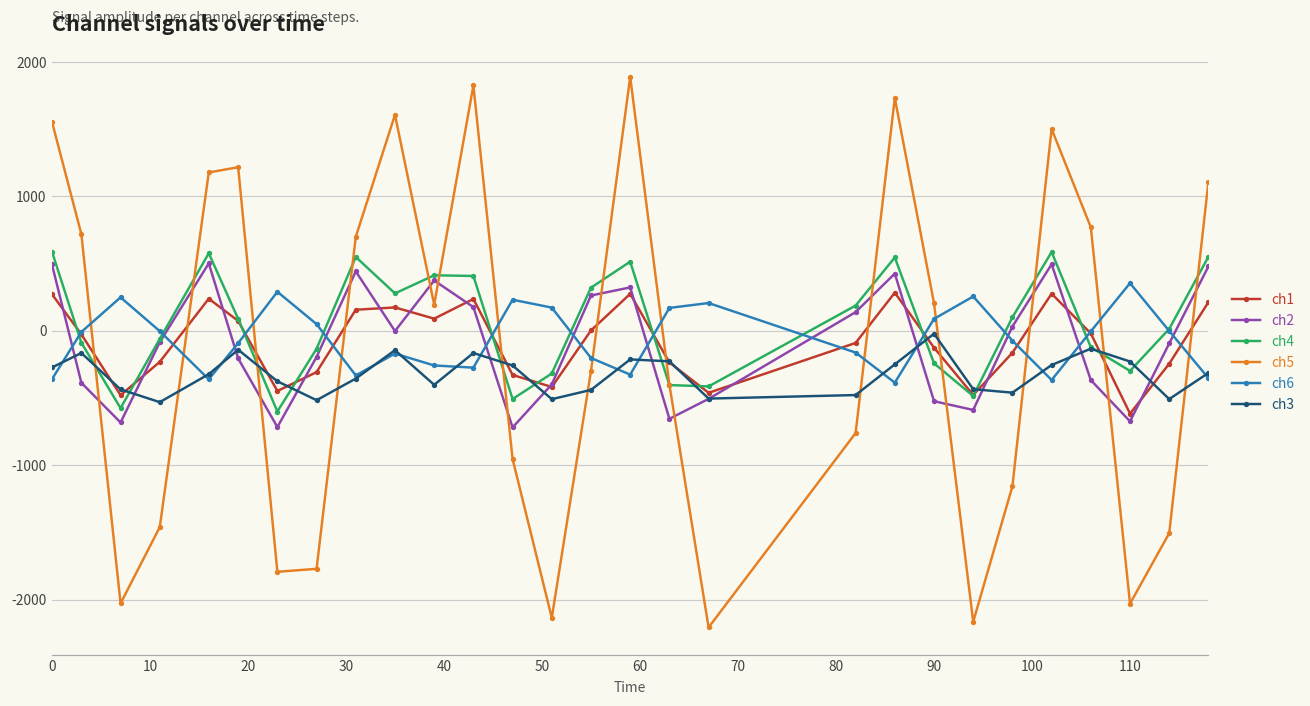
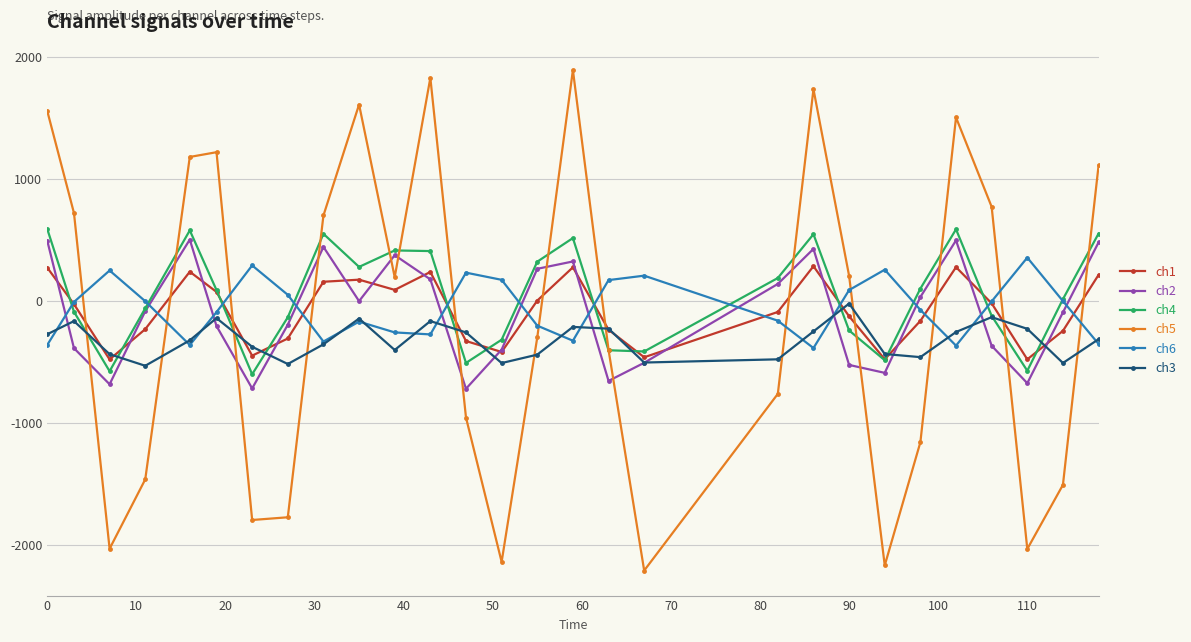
  {
    "ch1": {
      "0": 270,
      "90": -130,
-     "110": -620
+     "110": -480
    },
    "ch2": {
      "0": 490,
      "90": -520,
      "110": -670
    },
    "ch4": {
      "0": 590,
      "90": -240,
-     "110": -300
+     "110": -570
    },
    "ch5": {
      "0": 1560,
      "90": 210,
      "110": -2030
    },
    "ch6": {
      "0": -360,
      "90": 90,
      "110": 350
    },
    "ch3": {
      "0": -270,
      "90": -20,
      "110": -230
    }
  }
